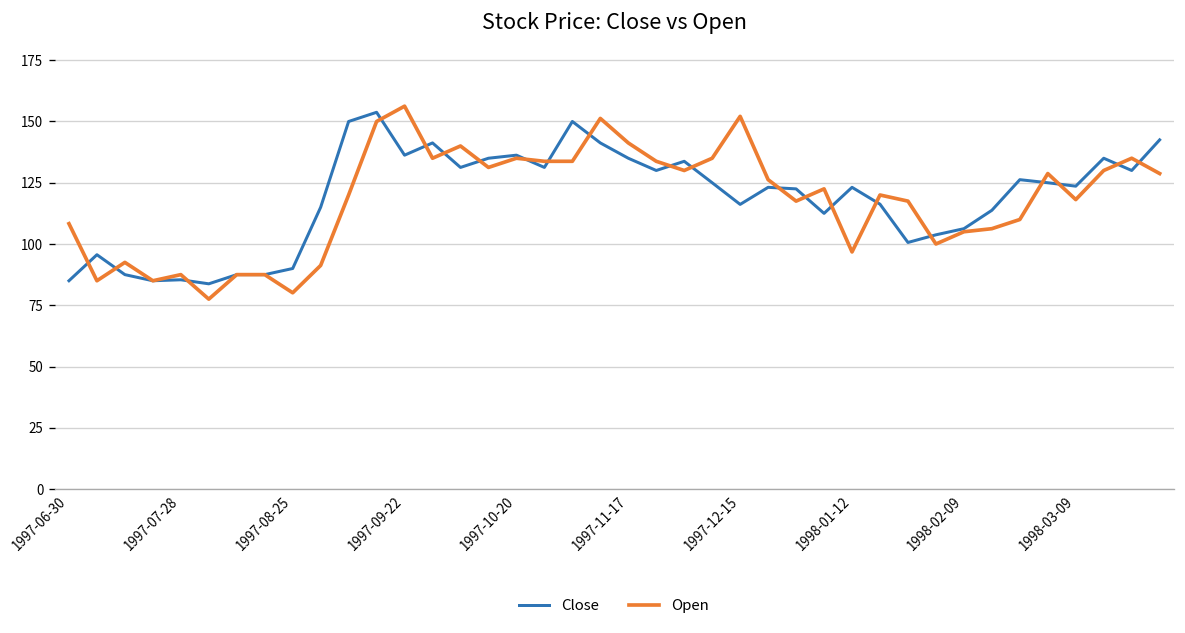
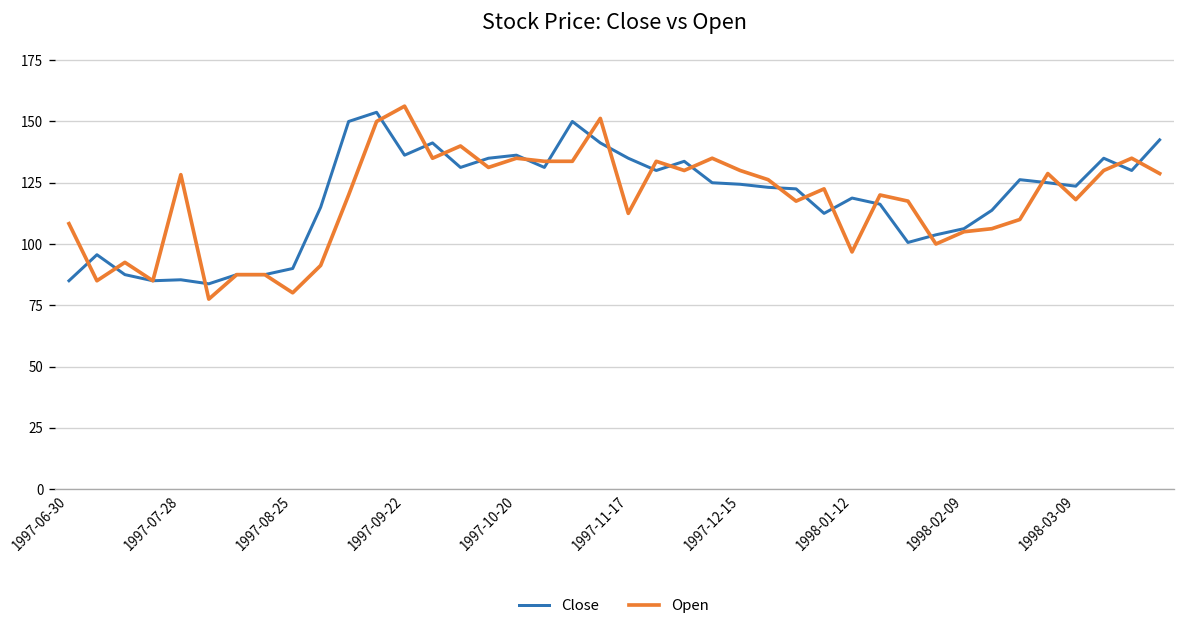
  {
    "Close": {
      "1997-06-30": 85,
      "1997-07-28": 85,
      "1997-08-25": 90,
      "1997-09-22": 136,
      "1997-11-17": 135,
-     "1997-12-15": 116,
-     "1998-01-12": 123,
+     "1997-12-15": 124,
+     "1998-01-12": 119,
      "1998-02-09": 106,
      "1998-03-09": 124
    },
    "Open": {
      "1997-06-30": 108,
-     "1997-07-28": 88,
+     "1997-07-28": 128,
      "1997-08-25": 80,
      "1997-09-22": 156,
-     "1997-11-17": 141,
-     "1997-12-15": 152,
+     "1997-11-17": 113,
+     "1997-12-15": 130,
      "1998-01-12": 97,
      "1998-02-09": 105,
      "1998-03-09": 118
    }
  }
